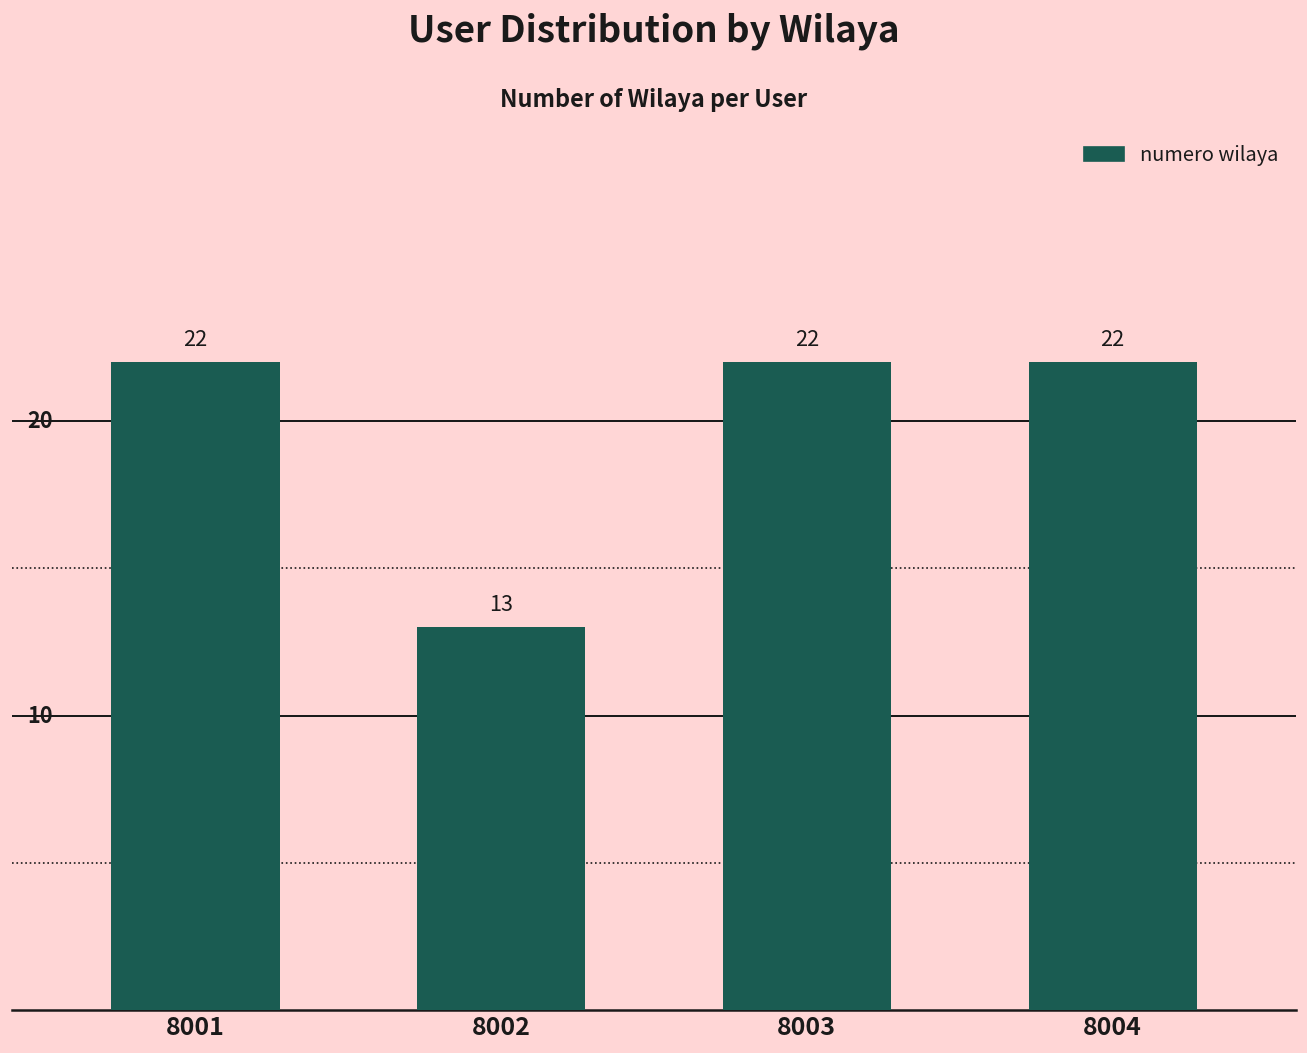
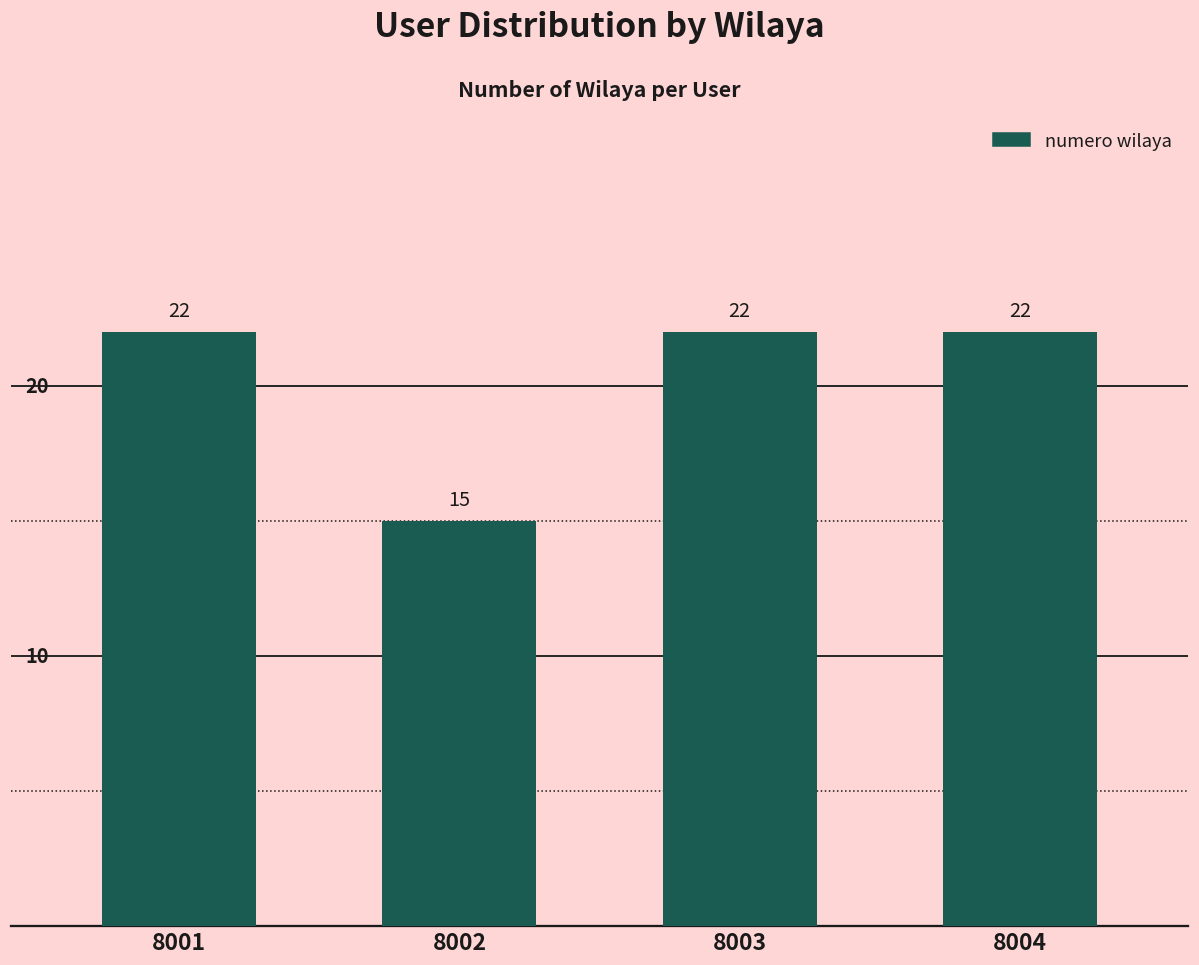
  {
    "8001": 22,
-   "8002": 13,
+   "8002": 15,
    "8003": 22,
    "8004": 22
  }
